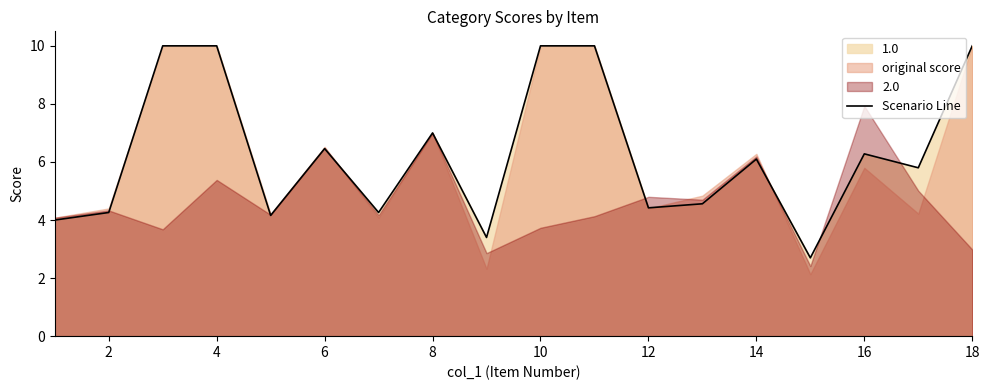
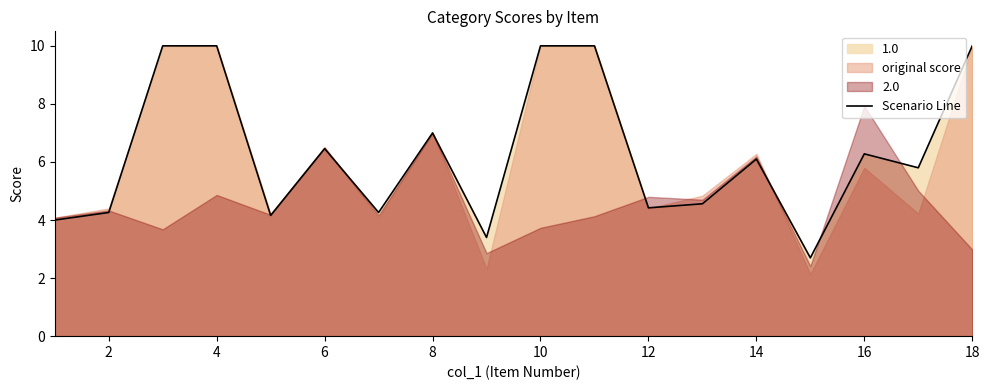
  {
    "2.0": {
-     "4": 5.4,
+     "4": 4.9,
      "10": 3.7,
      "12": 4.8,
      "14": 6.2,
      "18": 3.0
    }
  }
